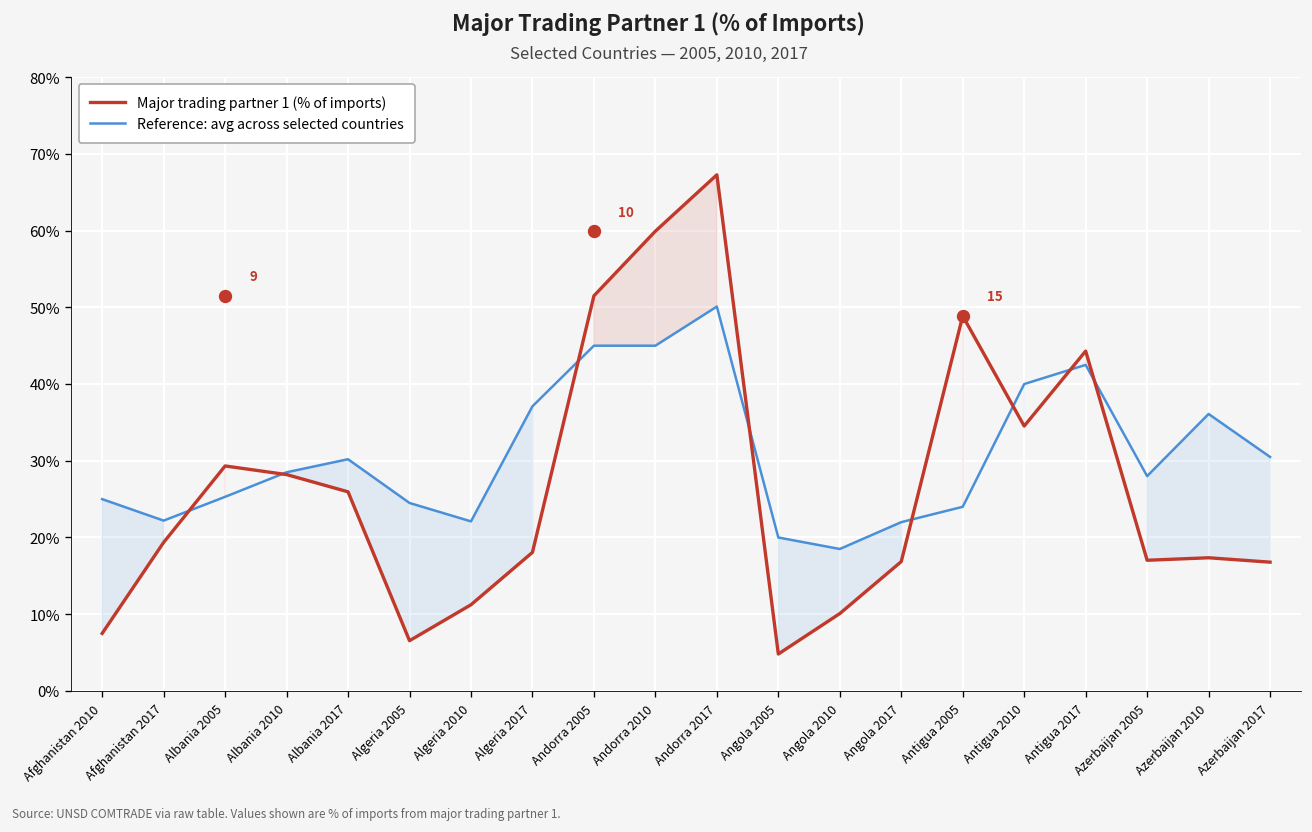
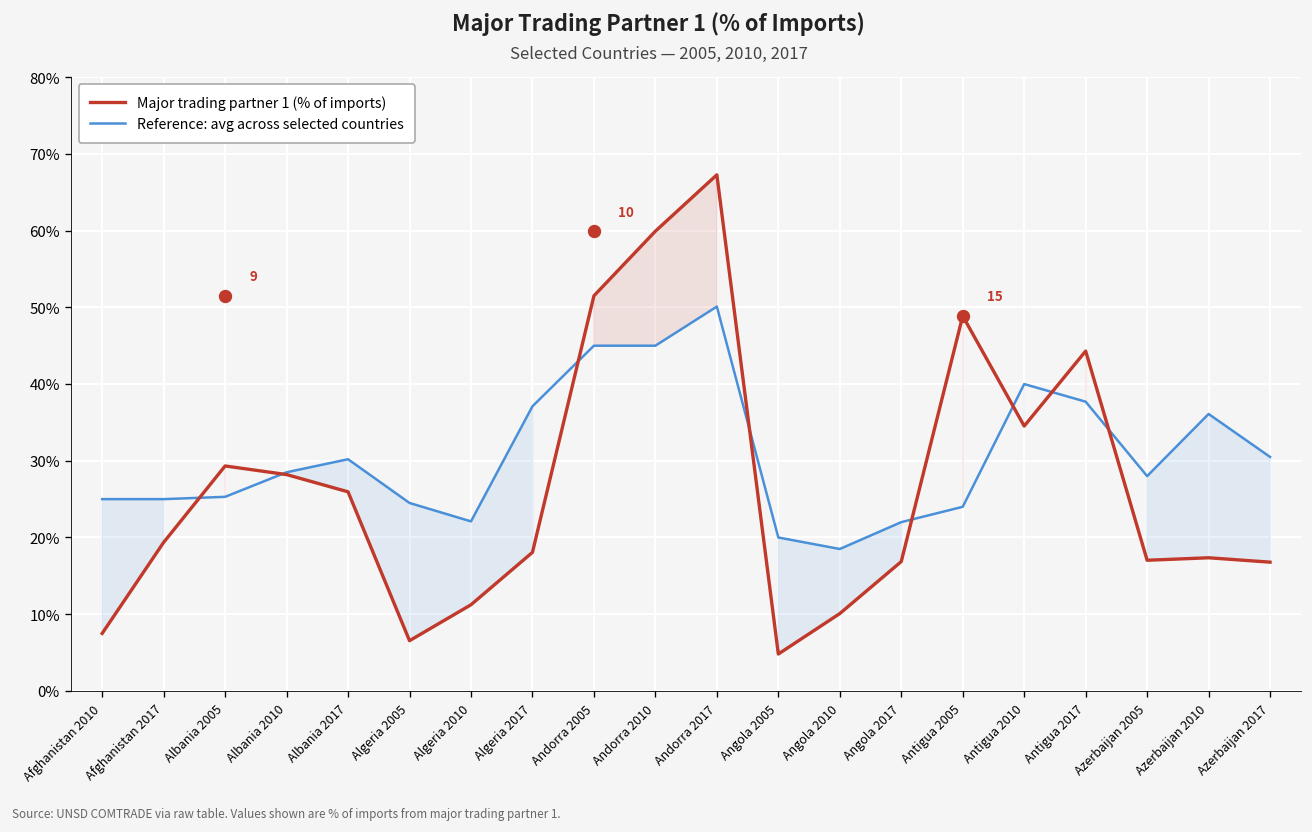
  {
    "Reference: avg across selected countries": {
      "Afghanistan 2010": "25%",
-     "Afghanistan 2017": "22%",
+     "Afghanistan 2017": "25%",
      "Albania 2005": "25%",
      "Albania 2017": "30%",
      "Algeria 2005": "25%",
      "Algeria 2010": "22%",
      "Algeria 2017": "37%",
      "Andorra 2005": "45%",
      "Andorra 2010": "45%",
      "Andorra 2017": "50%",
      "Angola 2005": "20%",
      "Angola 2010": "19%",
      "Angola 2017": "22%",
      "Antigua 2005": "24%",
      "Antigua 2010": "40%",
-     "Antigua 2017": "43%",
+     "Antigua 2017": "38%",
      "Azerbaijan 2005": "28%",
      "Azerbaijan 2010": "36%",
      "Azerbaijan 2017": "31%"
    }
  }
